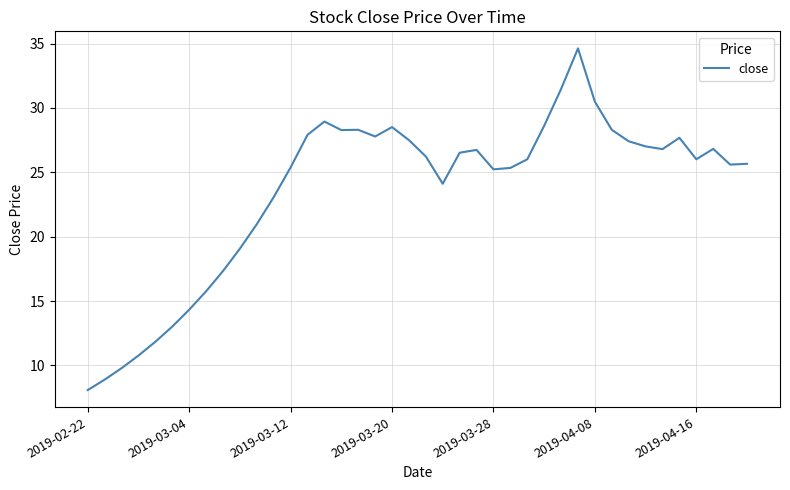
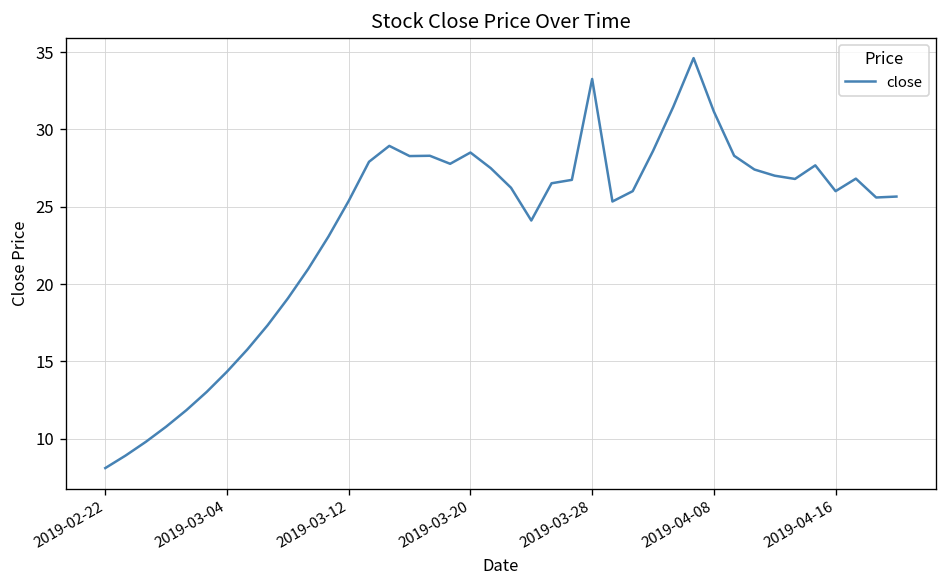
  {
    "2019-02-22": 8.1,
    "2019-03-04": 14.3,
    "2019-03-12": 25.4,
    "2019-03-20": 28.5,
-   "2019-03-28": 25.2,
-   "2019-04-08": 30.5,
+   "2019-03-28": 33.3,
+   "2019-04-08": 31.2,
    "2019-04-16": 26.0
  }
